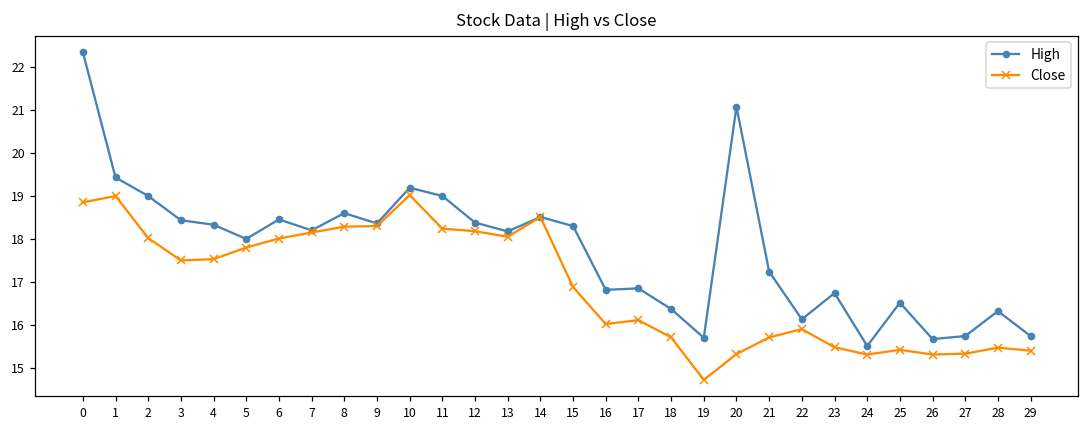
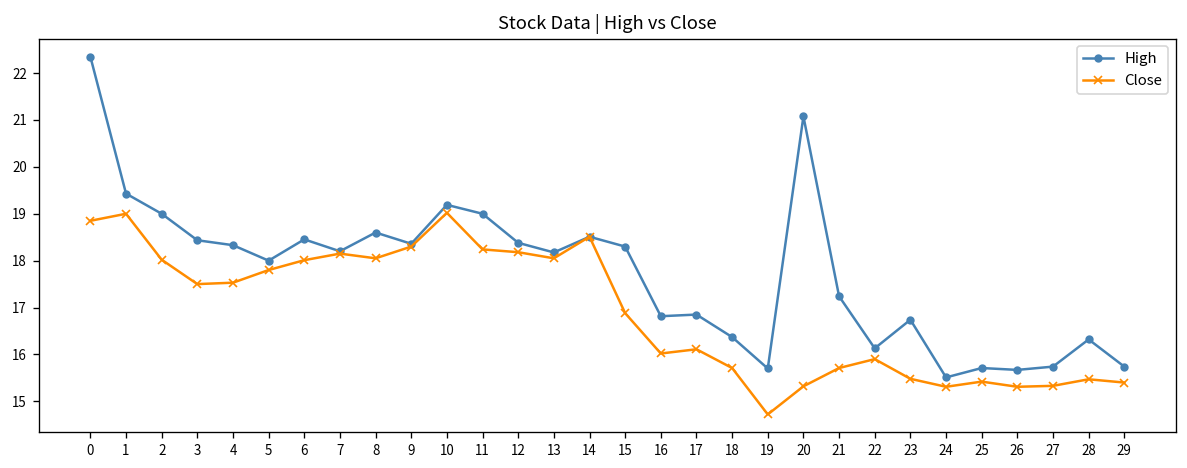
  {
    "High": {
      "0": 22.4,
      "1": 19.4,
      "2": 19.0,
      "3": 18.4,
      "4": 18.3,
      "5": 18.0,
      "6": 18.5,
      "8": 18.6,
      "10": 19.2,
      "11": 19.0,
      "12": 18.4,
      "13": 18.2,
      "15": 18.3,
      "16": 16.8,
      "17": 16.9,
      "18": 16.4,
      "19": 15.7,
      "20": 21.1,
      "21": 17.2,
      "22": 16.1,
      "23": 16.7,
      "24": 15.5,
-     "25": 16.5,
+     "25": 15.7,
      "26": 15.7,
      "27": 15.7,
      "28": 16.3,
      "29": 15.7
    },
    "Close": {
      "0": 18.9,
      "1": 19.0,
      "2": 18.0,
      "3": 17.5,
      "4": 17.5,
      "5": 17.8,
      "6": 18.0,
-     "8": 18.3,
+     "8": 18.0,
      "10": 19.0,
      "11": 18.2,
      "12": 18.2,
      "13": 18.0,
      "15": 16.9,
      "16": 16.0,
      "17": 16.1,
      "18": 15.7,
      "19": 14.7,
      "20": 15.3,
      "21": 15.7,
      "22": 15.9,
      "23": 15.5,
      "24": 15.3,
      "25": 15.4,
      "26": 15.3,
      "27": 15.3,
      "28": 15.5,
      "29": 15.4
    }
  }
